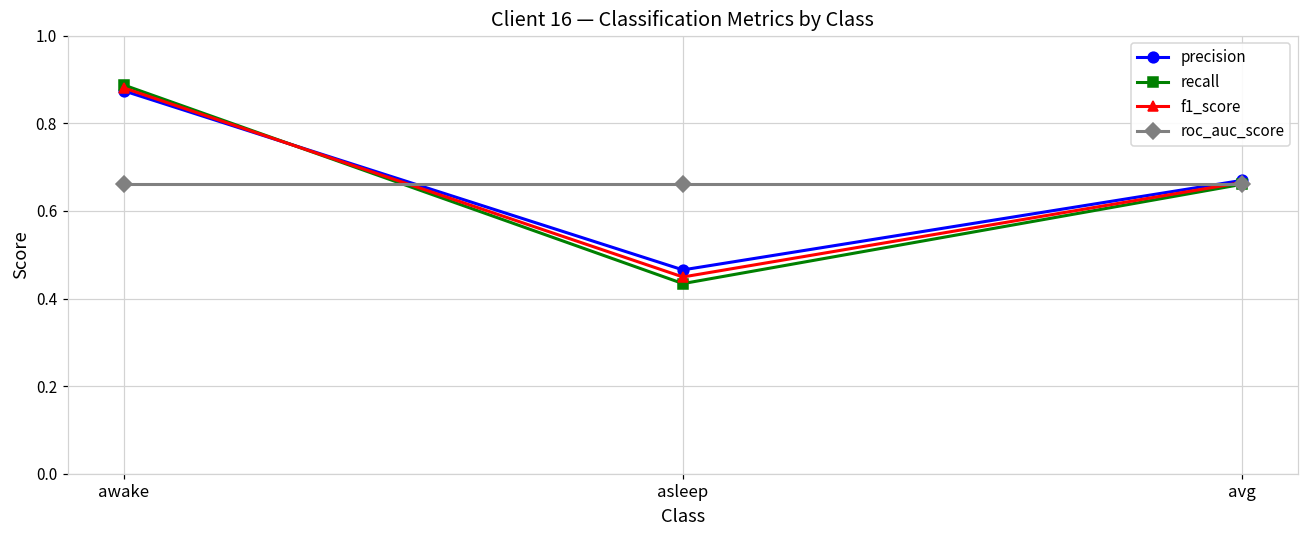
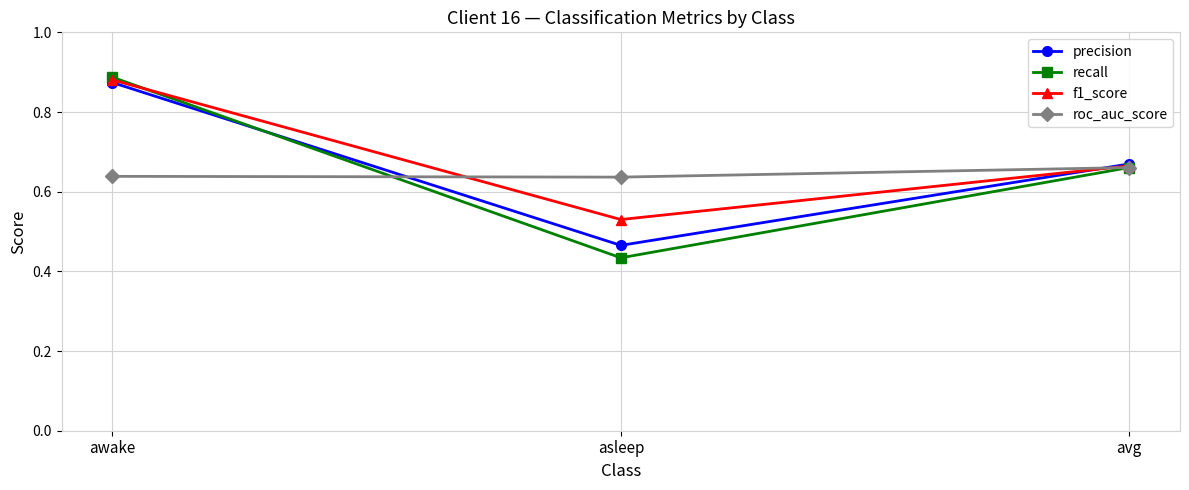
  {
    "precision": {
      "awake": 0.87,
      "asleep": 0.47
    },
    "recall": {
      "awake": 0.89,
      "asleep": 0.43
    },
    "f1_score": {
      "awake": 0.88,
-     "asleep": 0.45
+     "asleep": 0.53
    },
    "roc_auc_score": {
-     "awake": 0.66,
-     "asleep": 0.66
+     "awake": 0.64,
+     "asleep": 0.64
    }
  }
